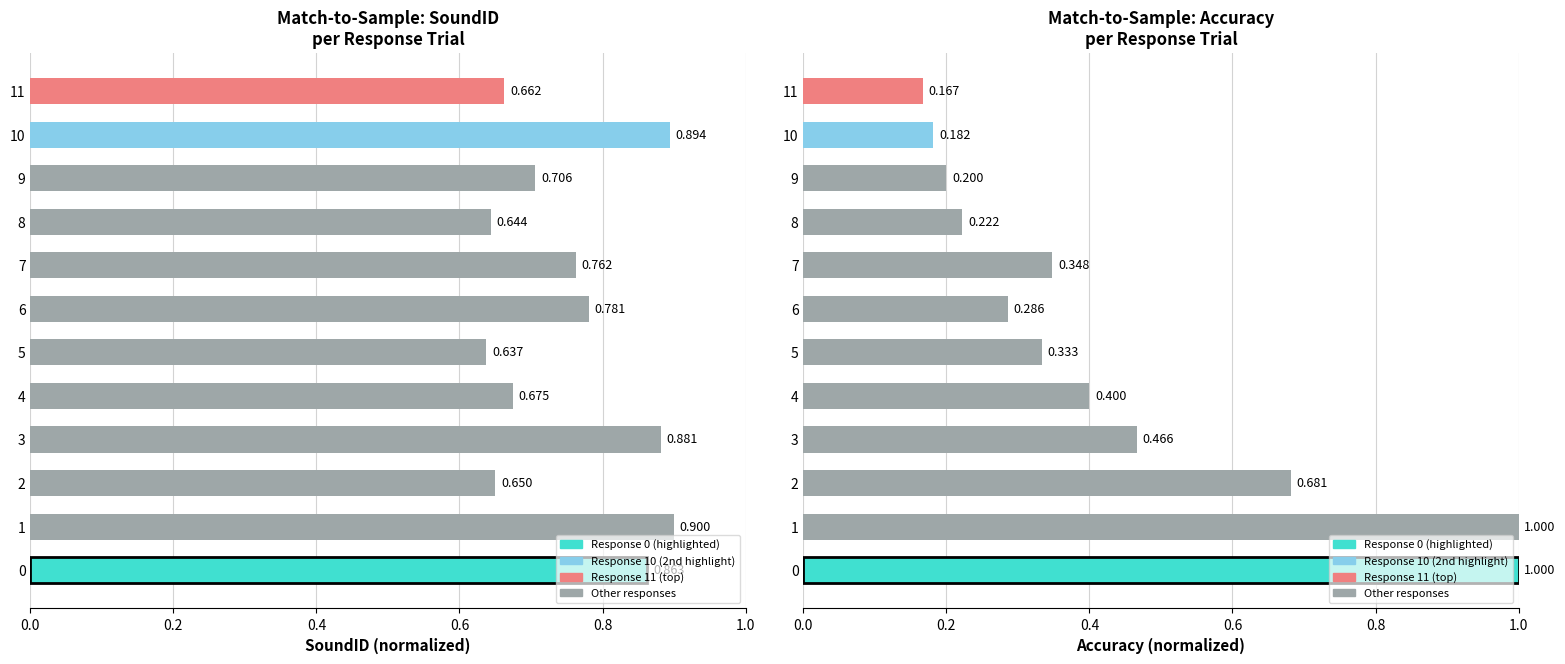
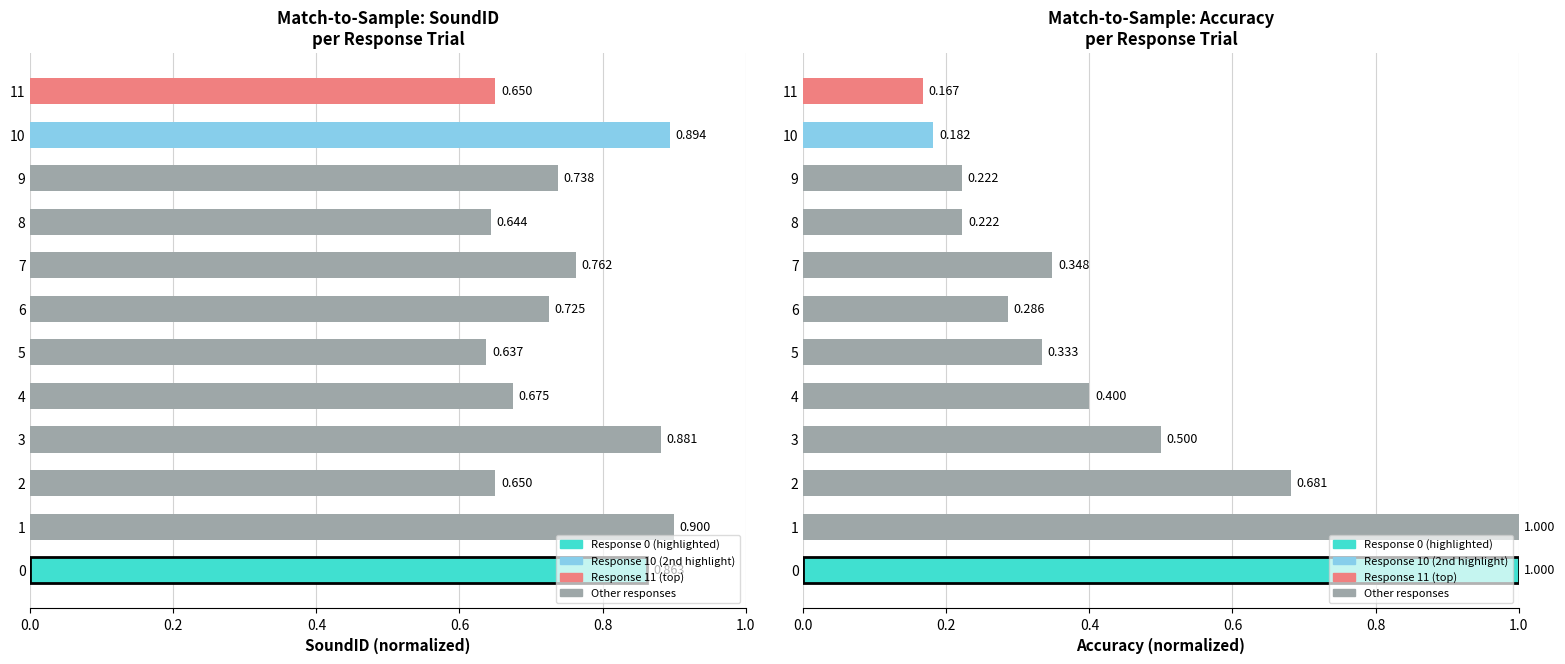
  {
    "Match-to-Sample: SoundID per Response Trial": {
-     "11": 0.662,
+     "11": 0.650,
      "10": 0.894,
-     "9": 0.706,
+     "9": 0.738,
      "8": 0.644,
      "7": 0.762,
-     "6": 0.781,
+     "6": 0.725,
      "5": 0.637,
      "4": 0.675,
      "3": 0.881,
      "2": 0.650,
      "1": 0.900
    },
    "Match-to-Sample: Accuracy per Response Trial": {
      "11": 0.167,
      "10": 0.182,
-     "9": 0.200,
+     "9": 0.222,
      "8": 0.222,
      "7": 0.348,
      "6": 0.286,
      "5": 0.333,
      "4": 0.400,
-     "3": 0.466,
+     "3": 0.500,
      "2": 0.681,
      "1": 1.000,
      "0": 1.000
    }
  }
